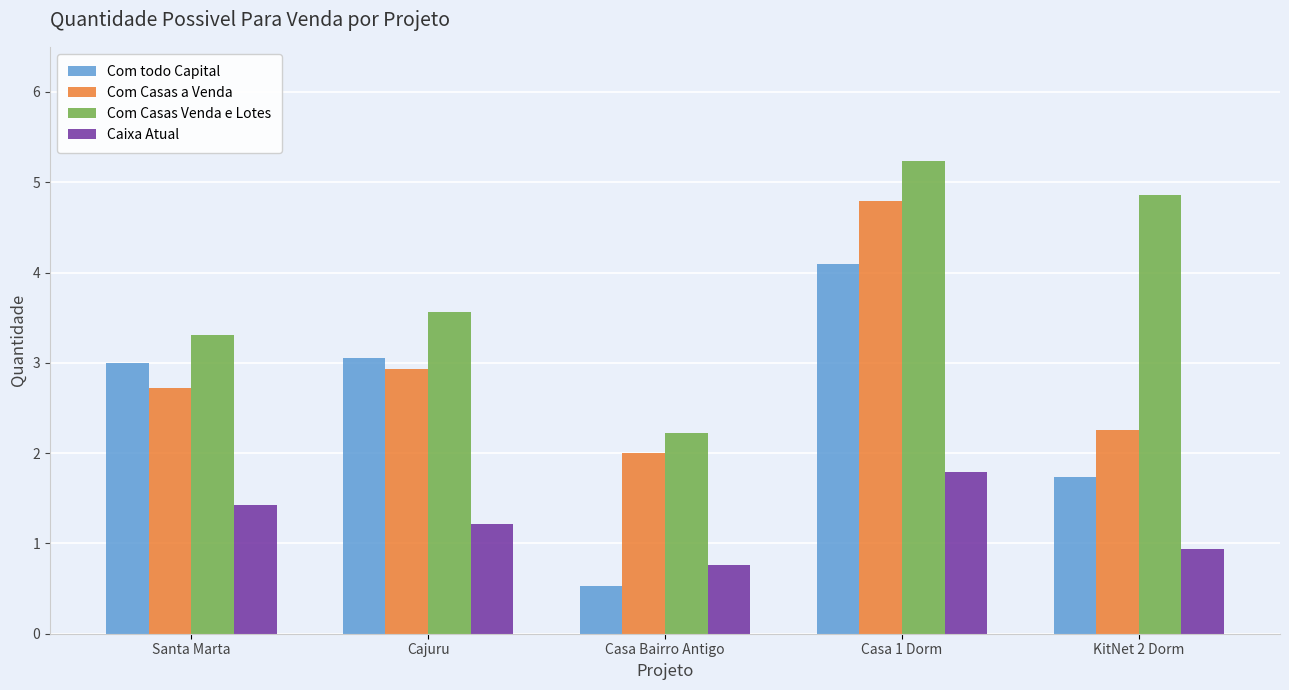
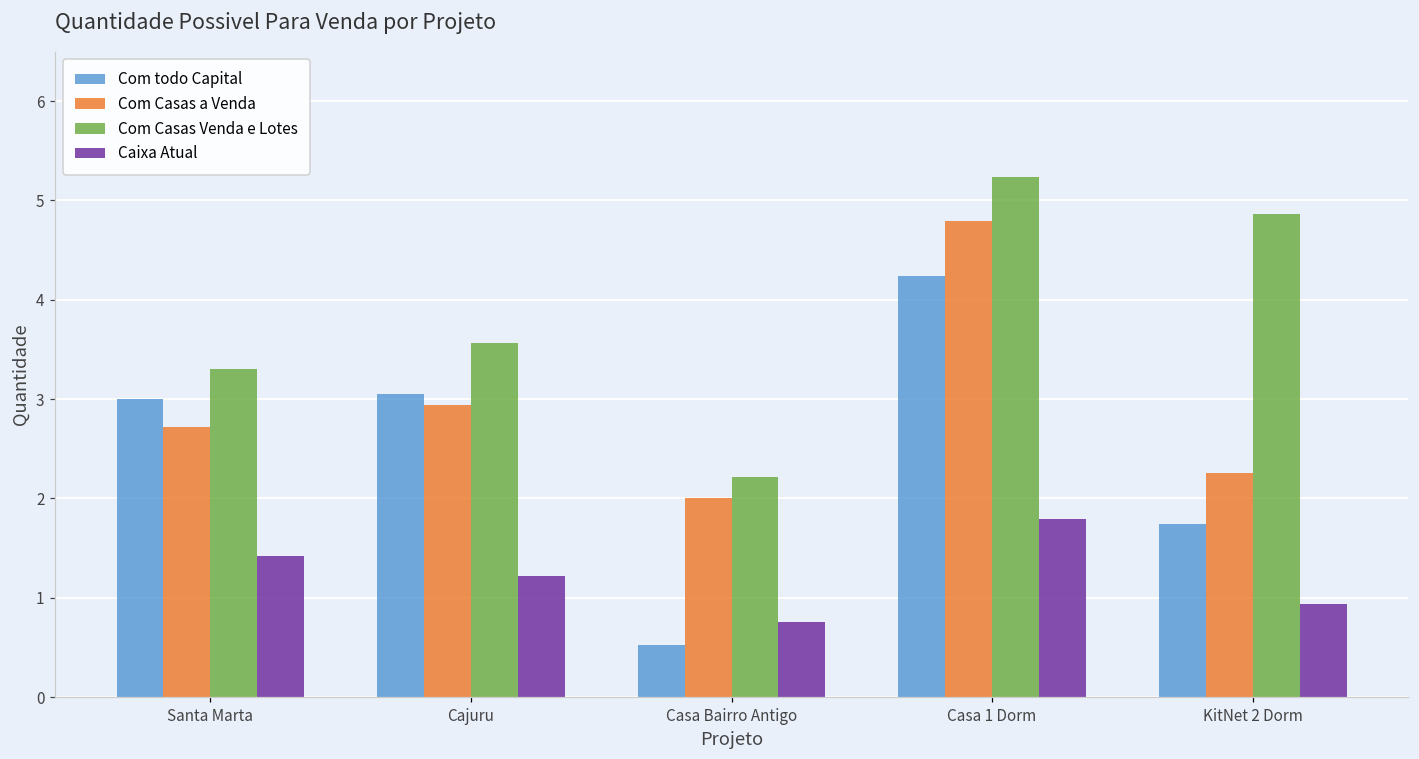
  {
    "Com todo Capital": {
      "Santa Marta": 3.0,
      "Cajuru": 3.1,
      "Casa Bairro Antigo": 0.5,
-     "Casa 1 Dorm": 4.1,
+     "Casa 1 Dorm": 4.2,
      "KitNet 2 Dorm": 1.7
    },
    "Com Casas a Venda": {
      "Santa Marta": 2.7,
      "Cajuru": 2.9,
      "Casa Bairro Antigo": 2.0,
      "Casa 1 Dorm": 4.8,
      "KitNet 2 Dorm": 2.3
    },
    "Com Casas Venda e Lotes": {
      "Santa Marta": 3.3,
      "Cajuru": 3.6,
      "Casa Bairro Antigo": 2.2,
      "Casa 1 Dorm": 5.2,
      "KitNet 2 Dorm": 4.9
    },
    "Caixa Atual": {
      "Santa Marta": 1.4,
      "Cajuru": 1.2,
      "Casa Bairro Antigo": 0.8,
      "Casa 1 Dorm": 1.8,
      "KitNet 2 Dorm": 0.9
    }
  }
